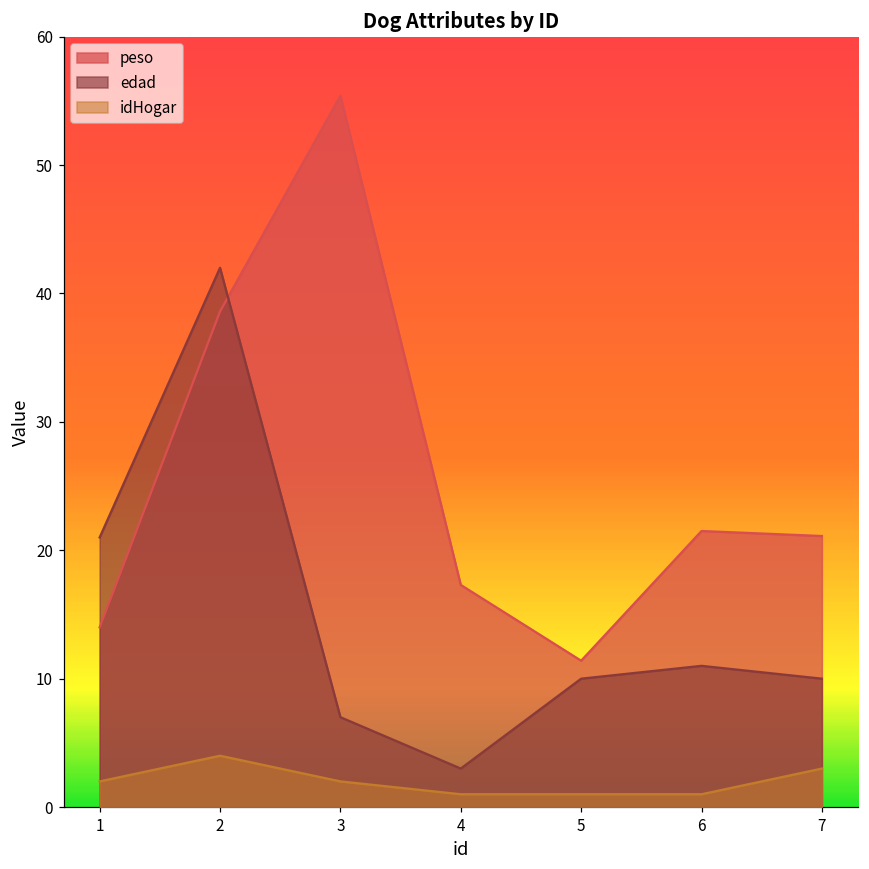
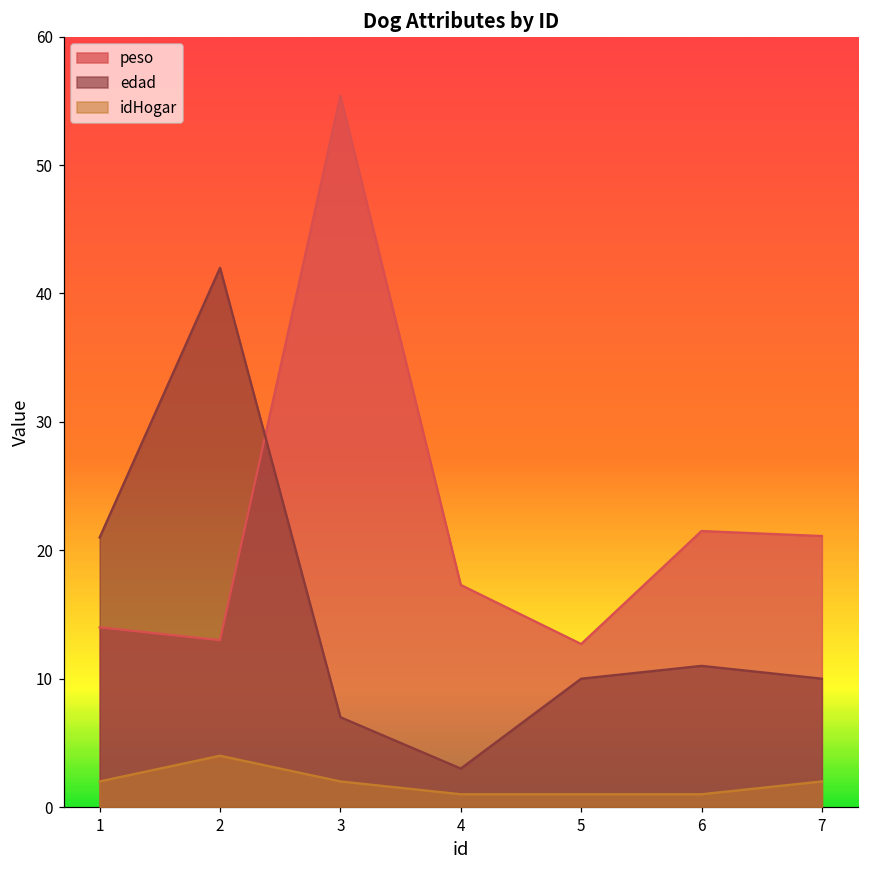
  {
    "peso": {
      "1": 14.0,
-     "2": 38.6,
+     "2": 13.0,
      "3": 55.4,
      "4": 17.3,
-     "5": 11.4,
+     "5": 12.7,
      "6": 21.5,
      "7": 21.1
    },
    "edad": {
      "1": 21.0,
      "2": 42.0,
      "3": 7.0,
      "4": 3.0,
      "5": 10.0,
      "6": 11.0,
      "7": 10.0
    },
    "idHogar": {
      "1": 2,
      "2": 4,
      "3": 2,
      "4": 1,
      "5": 1,
      "6": 1,
-     "7": 3
+     "7": 2
    }
  }
